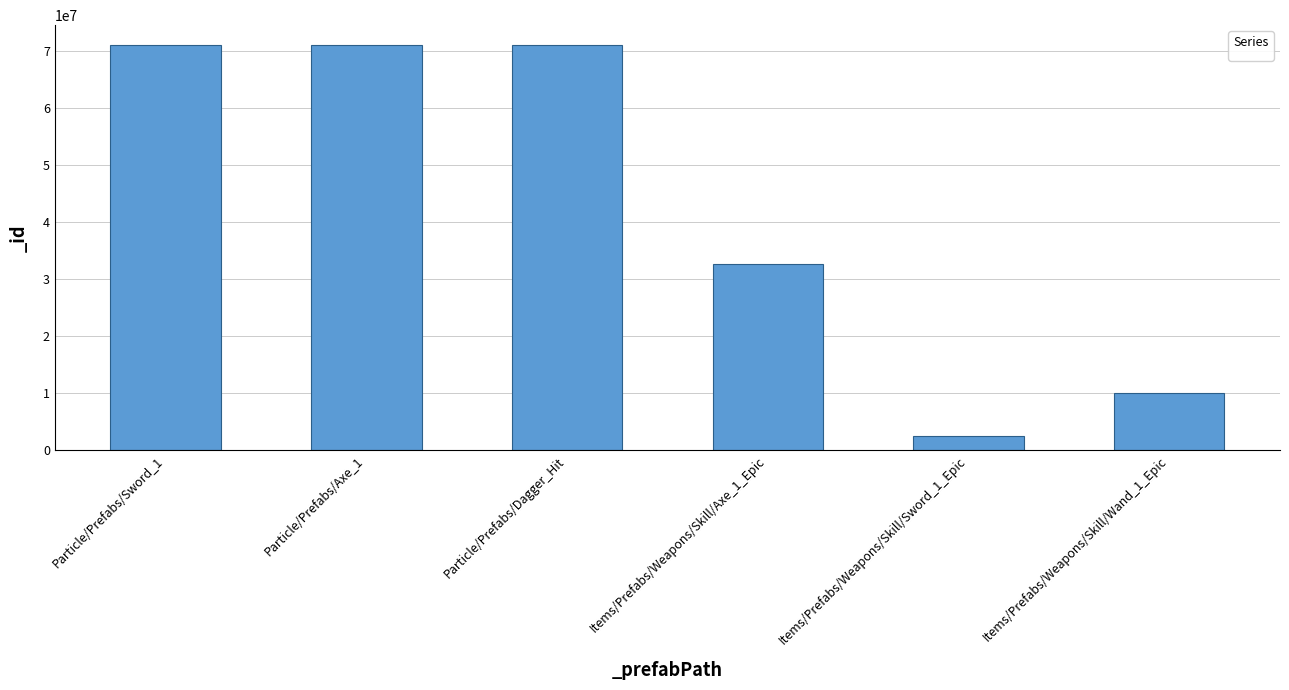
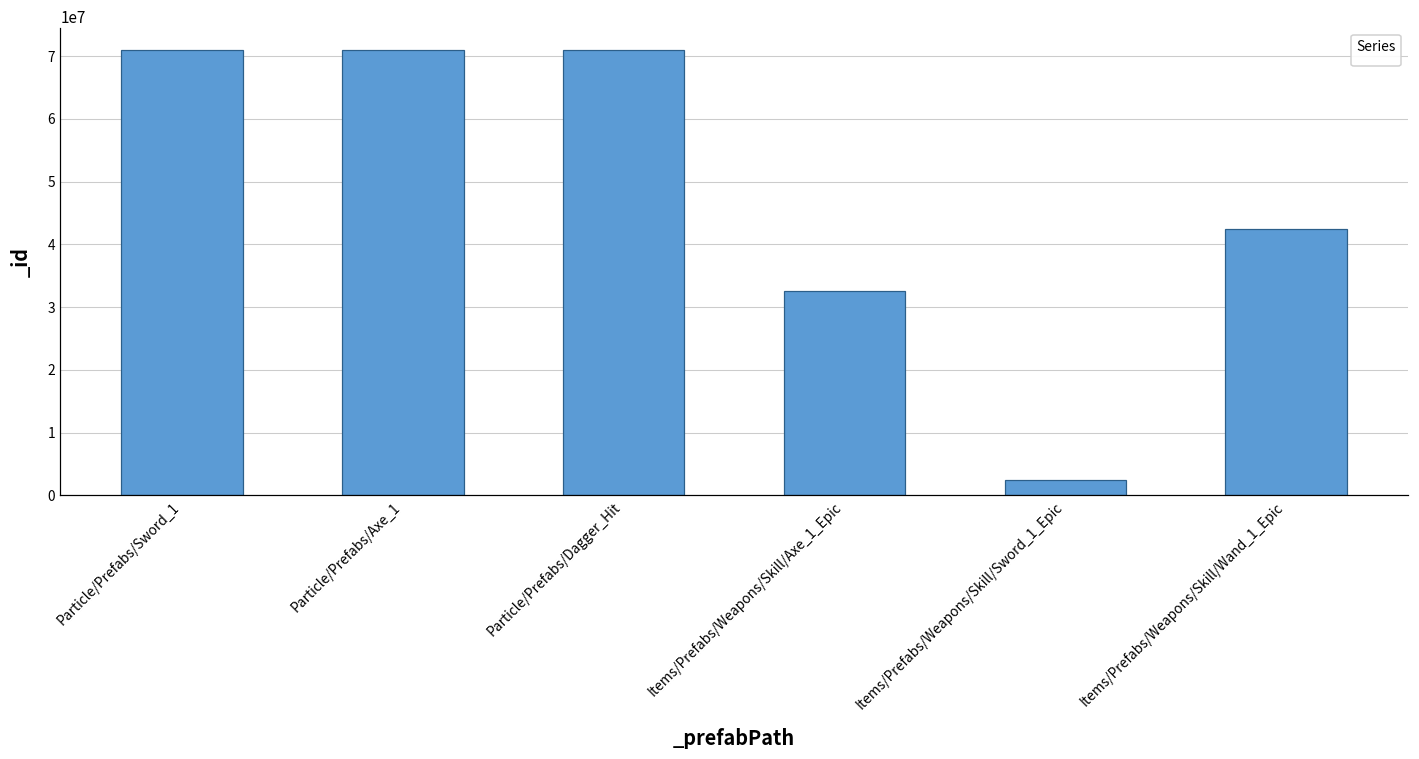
  {
    "Particle/Prefabs/Sword_1": 71000000,
    "Particle/Prefabs/Axe_1": 71000000,
    "Particle/Prefabs/Dagger_Hit": 71000000,
    "Items/Prefabs/Weapons/Skill/Axe_1_Epic": 33000000,
    "Items/Prefabs/Weapons/Skill/Sword_1_Epic": 2000000,
-   "Items/Prefabs/Weapons/Skill/Wand_1_Epic": 10000000
+   "Items/Prefabs/Weapons/Skill/Wand_1_Epic": 42000000
  }
